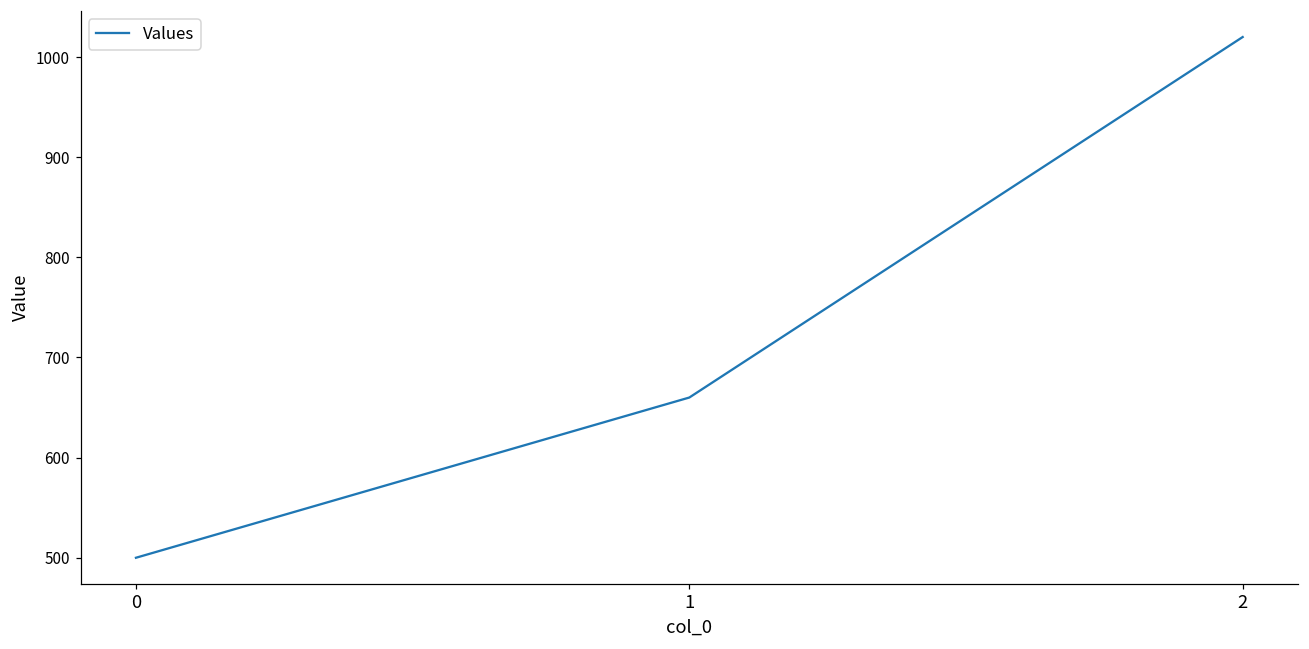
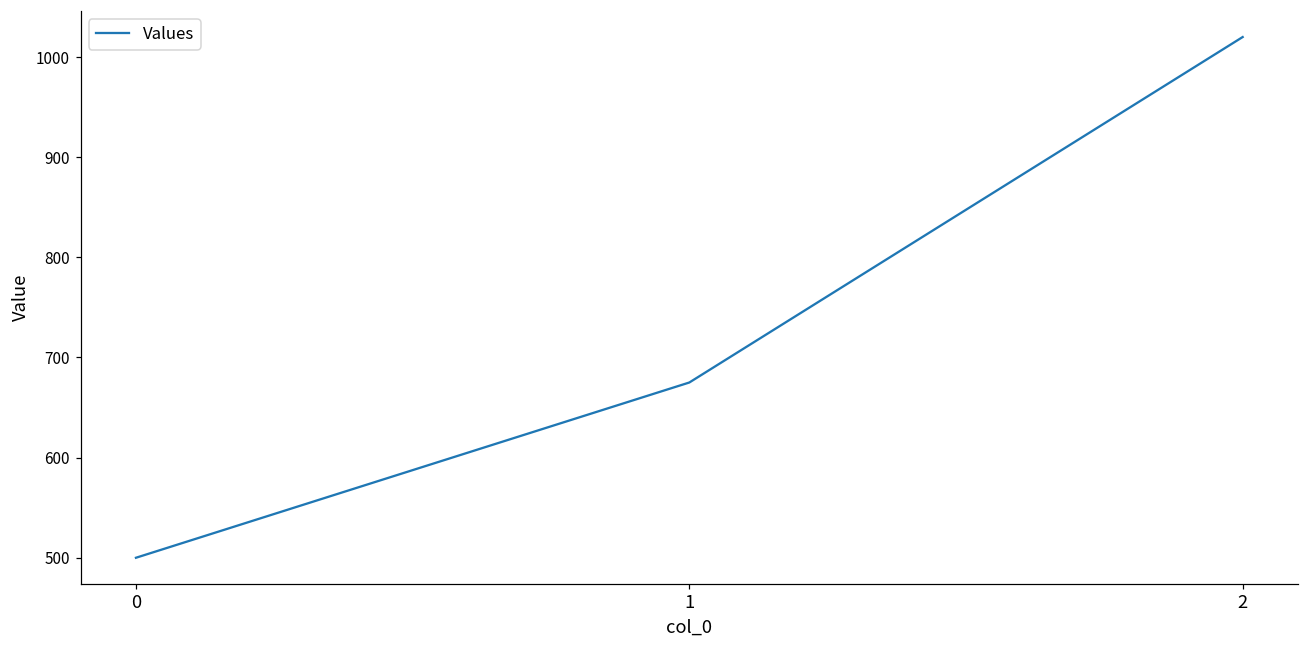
  {
    "0": 500,
-   "1": 660,
+   "1": 680,
    "2": 1020
  }
